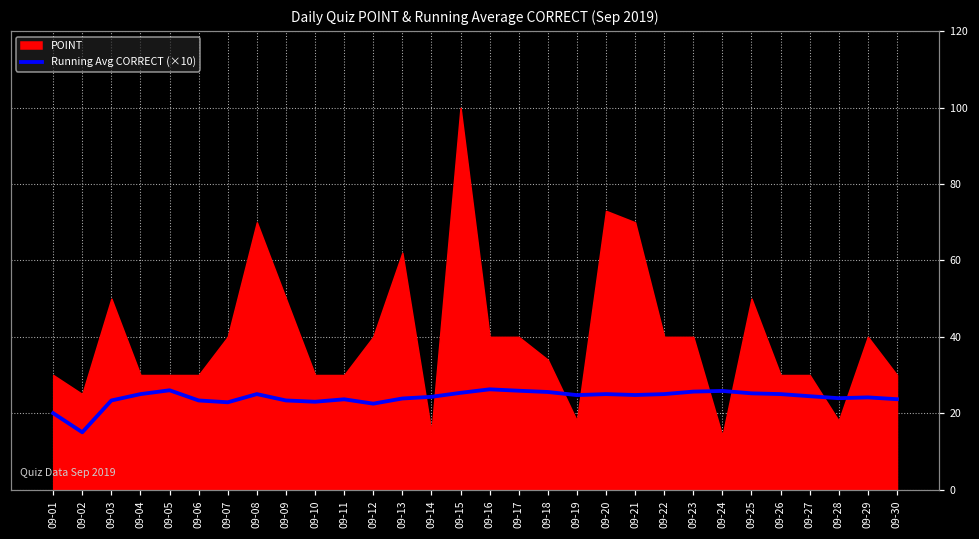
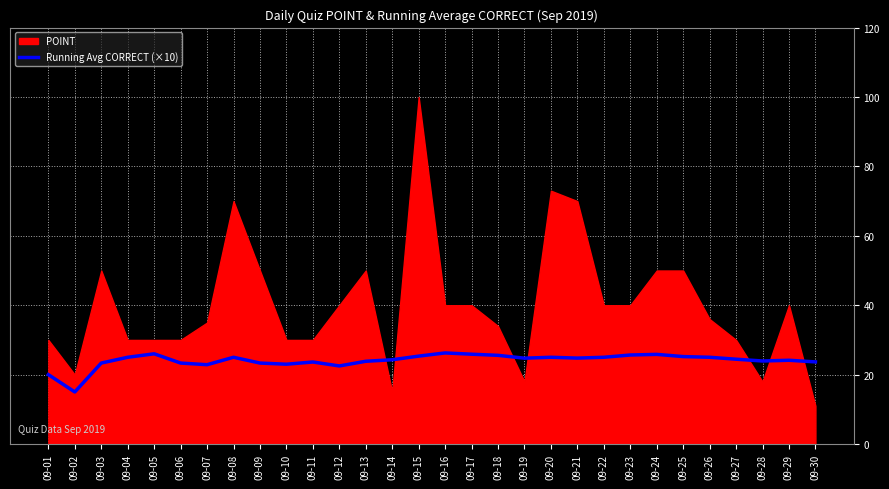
  {
    "Running Avg CORRECT (×10)": {
      "09-01": 20,
      "09-02": 15,
      "09-03": 23,
      "09-04": 25,
      "09-05": 26,
      "09-06": 23,
      "09-07": 23,
      "09-08": 25,
      "09-09": 23,
      "09-10": 23,
      "09-11": 24,
      "09-12": 23,
      "09-13": 24,
      "09-14": 24,
      "09-15": 25,
      "09-16": 26,
      "09-17": 26,
      "09-18": 26,
      "09-19": 25,
      "09-20": 25,
      "09-21": 25,
      "09-22": 25,
      "09-23": 26,
      "09-24": 26,
      "09-25": 25,
      "09-26": 25,
      "09-27": 24,
      "09-28": 24,
      "09-29": 24,
      "09-30": 24
    },
    "POINT": {
      "09-01": 30,
-     "09-02": 25,
+     "09-02": 20,
      "09-03": 50,
      "09-04": 30,
      "09-05": 30,
      "09-06": 30,
-     "09-07": 40,
+     "09-07": 35,
      "09-08": 70,
      "09-09": 50,
      "09-10": 30,
      "09-11": 30,
      "09-12": 40,
-     "09-13": 62,
+     "09-13": 50,
      "09-14": 15,
      "09-15": 100,
      "09-16": 40,
      "09-17": 40,
      "09-18": 34,
      "09-19": 18,
      "09-20": 73,
      "09-21": 70,
      "09-22": 40,
      "09-23": 40,
-     "09-24": 14,
+     "09-24": 50,
      "09-25": 50,
-     "09-26": 30,
+     "09-26": 36,
      "09-27": 30,
      "09-28": 18,
      "09-29": 40,
-     "09-30": 30
+     "09-30": 11
    }
  }
